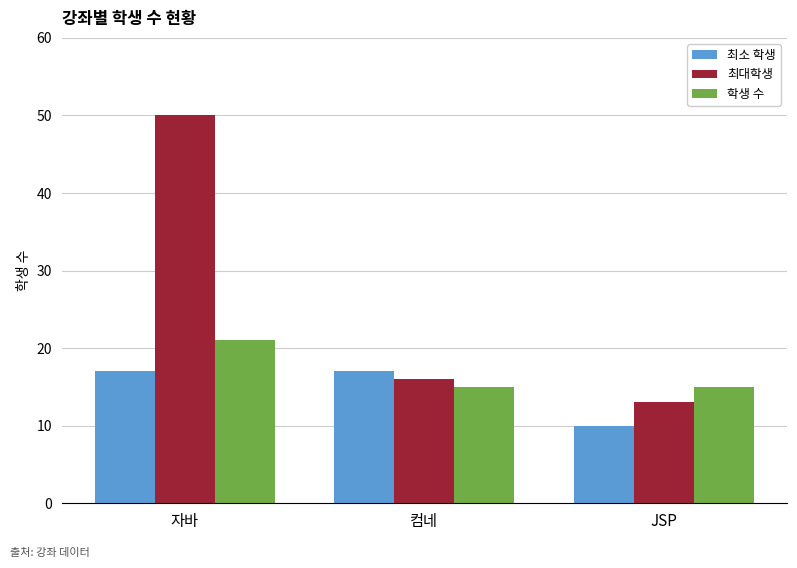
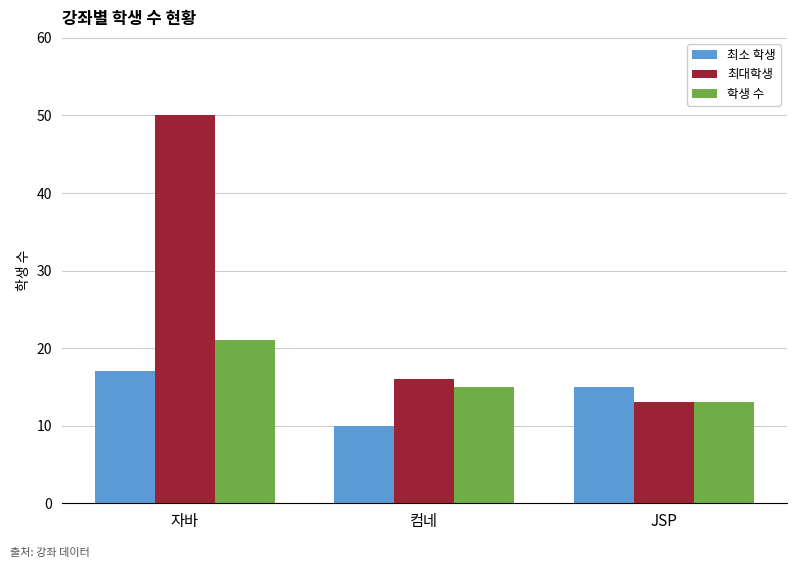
  {
    "최소 학생": {
      "자바": 17,
-     "컴네": 17,
-     "JSP": 10
+     "컴네": 10,
+     "JSP": 15
    },
    "최대학생": {
      "자바": 50,
      "컴네": 16,
      "JSP": 13
    },
    "학생 수": {
      "자바": 21,
      "컴네": 15,
-     "JSP": 15
+     "JSP": 13
    }
  }
